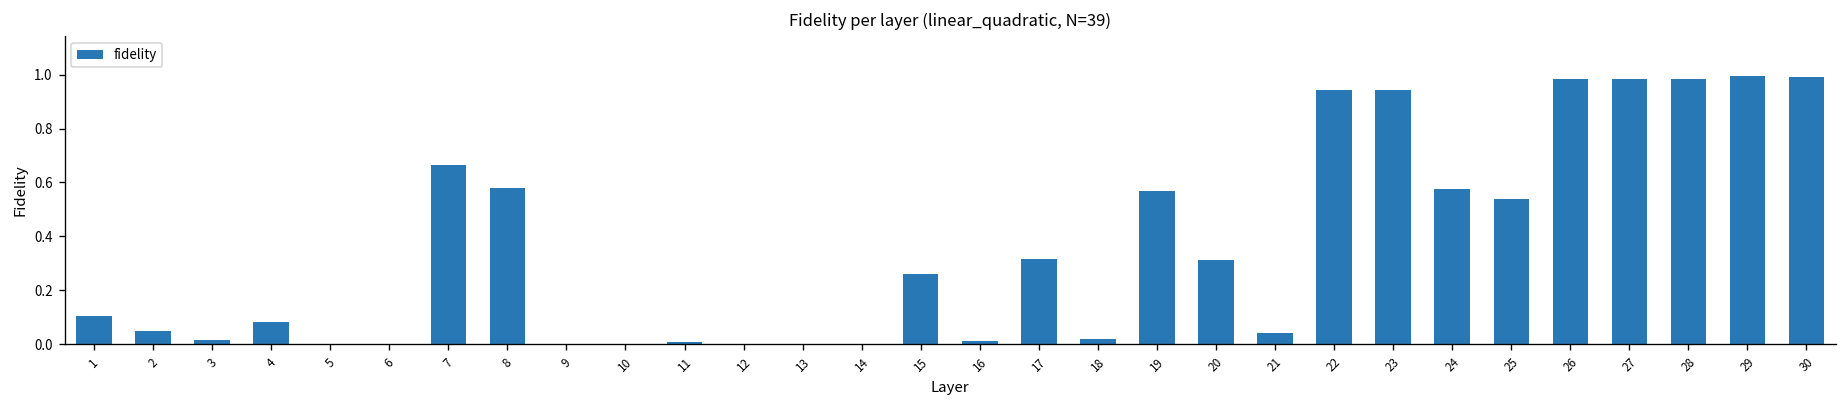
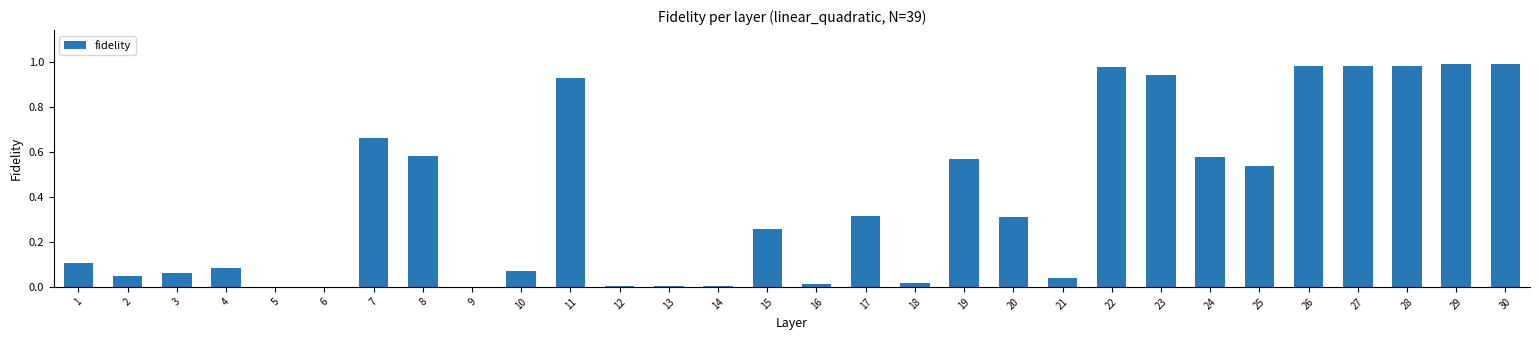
  {
    "1": 0.11,
    "2": 0.05,
-   "3": 0.02,
+   "3": 0.06,
    "4": 0.08,
    "7": 0.66,
    "8": 0.58,
-   "10": 0.00,
-   "11": 0.01,
+   "10": 0.07,
+   "11": 0.93,
    "15": 0.26,
    "16": 0.01,
    "17": 0.31,
    "18": 0.02,
    "19": 0.57,
    "20": 0.31,
    "21": 0.04,
-   "22": 0.94,
+   "22": 0.98,
    "23": 0.94,
    "24": 0.58,
    "25": 0.54,
    "26": 0.98,
    "27": 0.98,
    "28": 0.98,
    "29": 0.99,
    "30": 0.99
  }
